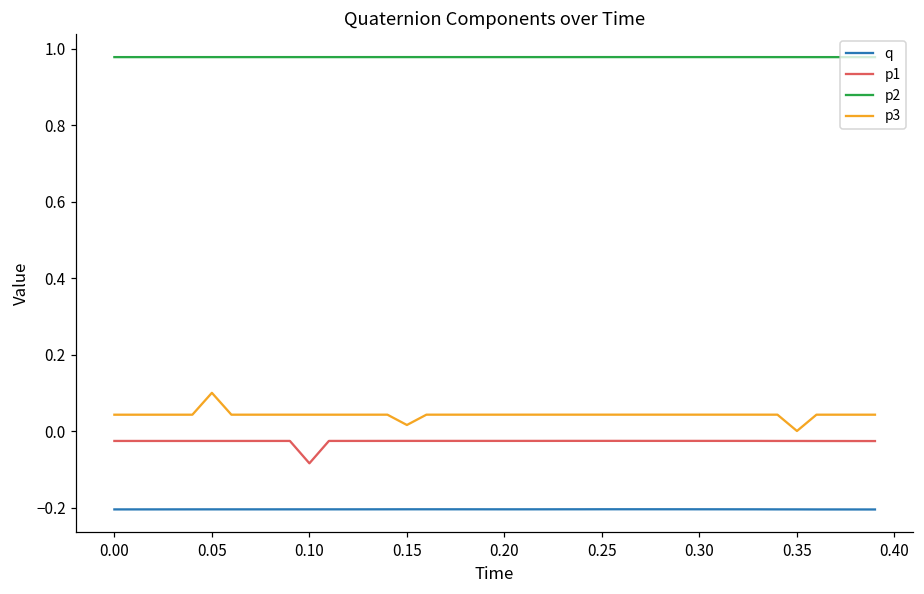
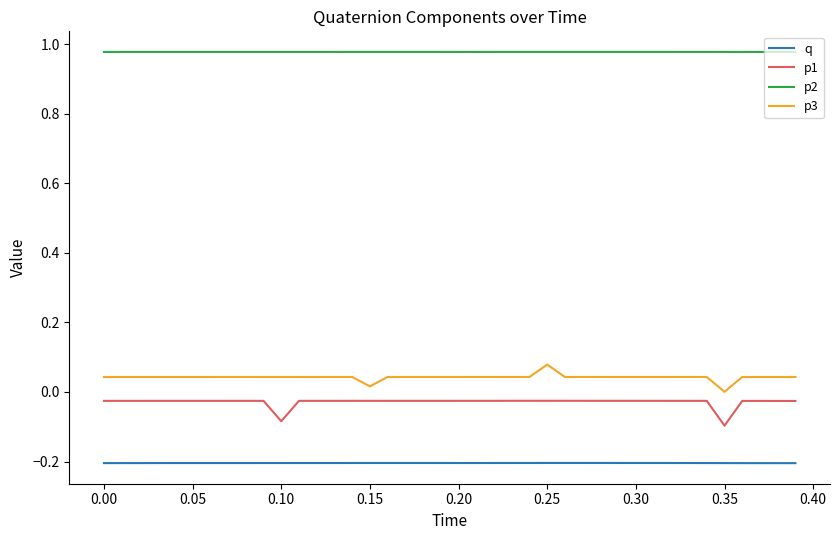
  {
    "q": {
      "0.00": -0.20,
      "0.05": -0.20,
      "0.10": -0.20,
      "0.15": -0.20,
      "0.20": -0.20,
      "0.25": -0.20,
      "0.30": -0.20,
      "0.35": -0.20
    },
    "p1": {
      "0.00": -0.03,
      "0.05": -0.03,
      "0.10": -0.08,
      "0.15": -0.03,
      "0.20": -0.03,
      "0.25": -0.03,
      "0.30": -0.03,
-     "0.35": -0.03
+     "0.35": -0.10
    },
    "p2": {
      "0.00": 0.98,
      "0.05": 0.98,
      "0.10": 0.98,
      "0.15": 0.98,
      "0.20": 0.98,
      "0.25": 0.98,
      "0.30": 0.98,
      "0.35": 0.98
    },
    "p3": {
      "0.00": 0.04,
-     "0.05": 0.10,
+     "0.05": 0.04,
      "0.10": 0.04,
      "0.15": 0.02,
      "0.20": 0.04,
-     "0.25": 0.04,
+     "0.25": 0.08,
      "0.30": 0.04,
      "0.35": 0.00
    }
  }
